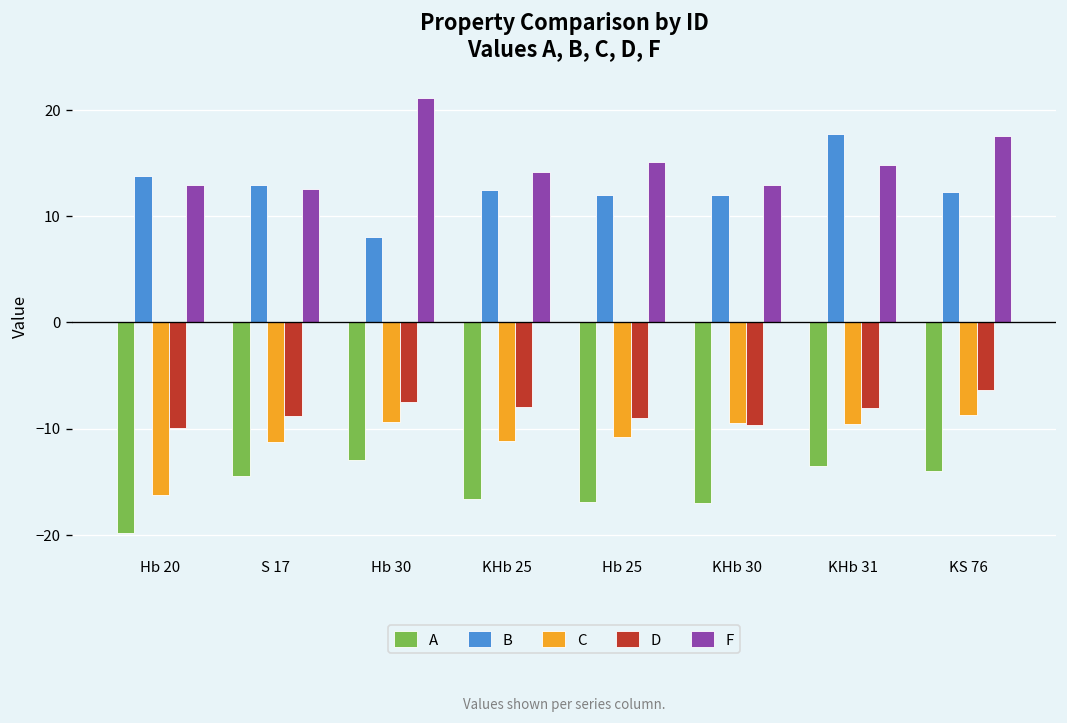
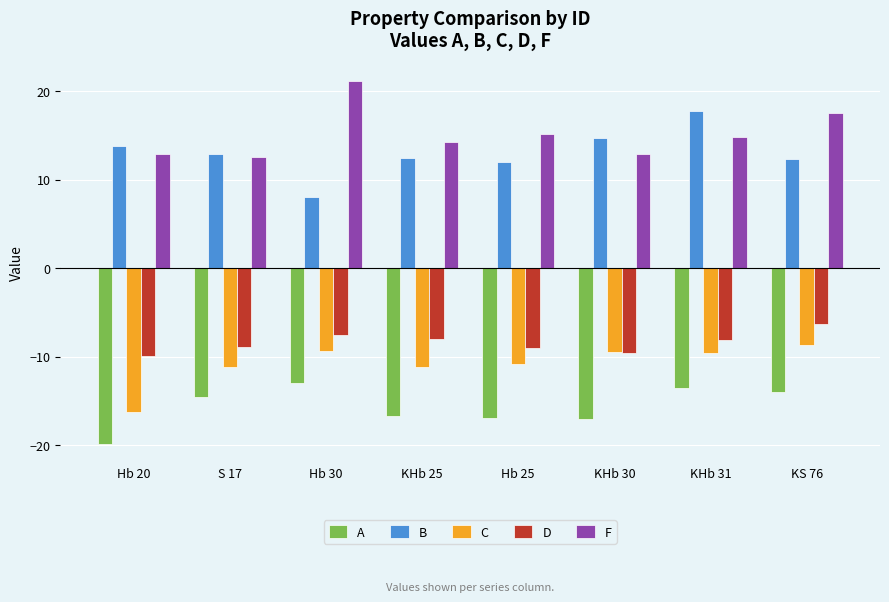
  {
    "A": {
      "Hb 20": -20,
      "S 17": -15,
      "Hb 30": -13,
      "KHb 25": -17,
      "Hb 25": -17,
      "KHb 30": -17,
      "KHb 31": -14,
      "KS 76": -14
    },
    "B": {
      "Hb 20": 14,
      "S 17": 13,
      "Hb 30": 8,
      "KHb 25": 12,
      "Hb 25": 12,
-     "KHb 30": 12,
+     "KHb 30": 15,
      "KHb 31": 18,
      "KS 76": 12
    },
    "C": {
      "Hb 20": -16,
      "S 17": -11,
      "Hb 30": -9,
      "KHb 25": -11,
      "Hb 25": -11,
      "KHb 30": -9,
      "KHb 31": -10,
      "KS 76": -9
    },
    "D": {
      "Hb 20": -10,
      "S 17": -9,
      "Hb 30": -8,
      "KHb 25": -8,
      "Hb 25": -9,
      "KHb 30": -10,
      "KHb 31": -8,
      "KS 76": -6
    },
    "F": {
      "Hb 20": 13,
      "S 17": 13,
      "Hb 30": 21,
      "KHb 25": 14,
      "Hb 25": 15,
      "KHb 30": 13,
      "KHb 31": 15,
      "KS 76": 18
    }
  }
